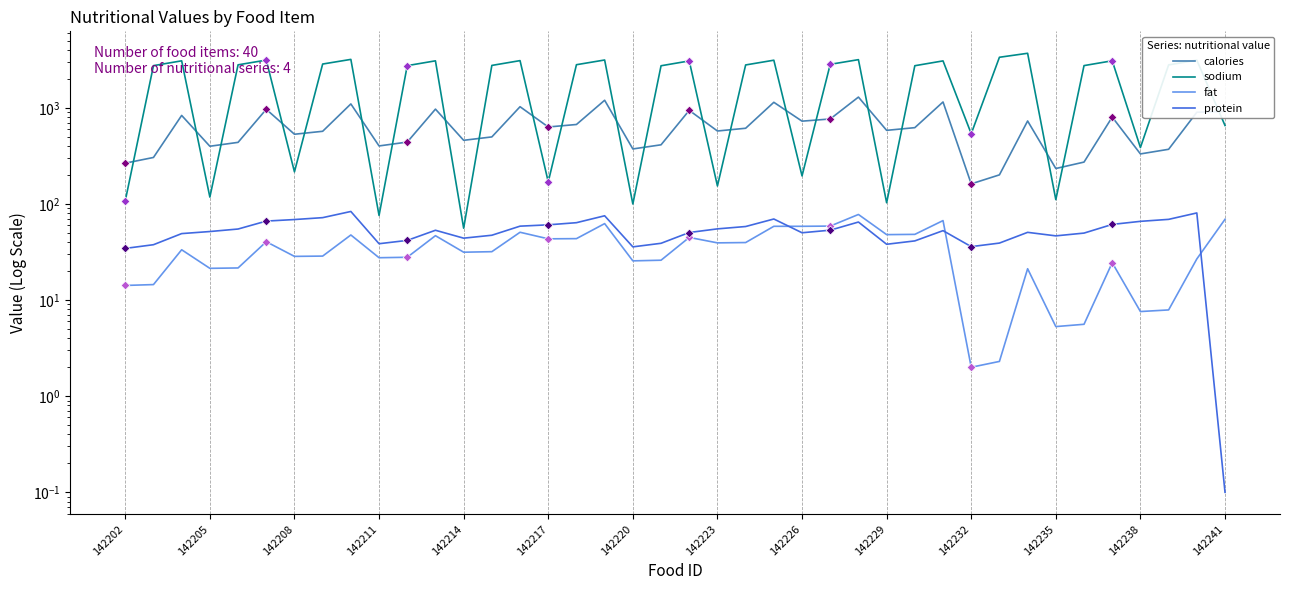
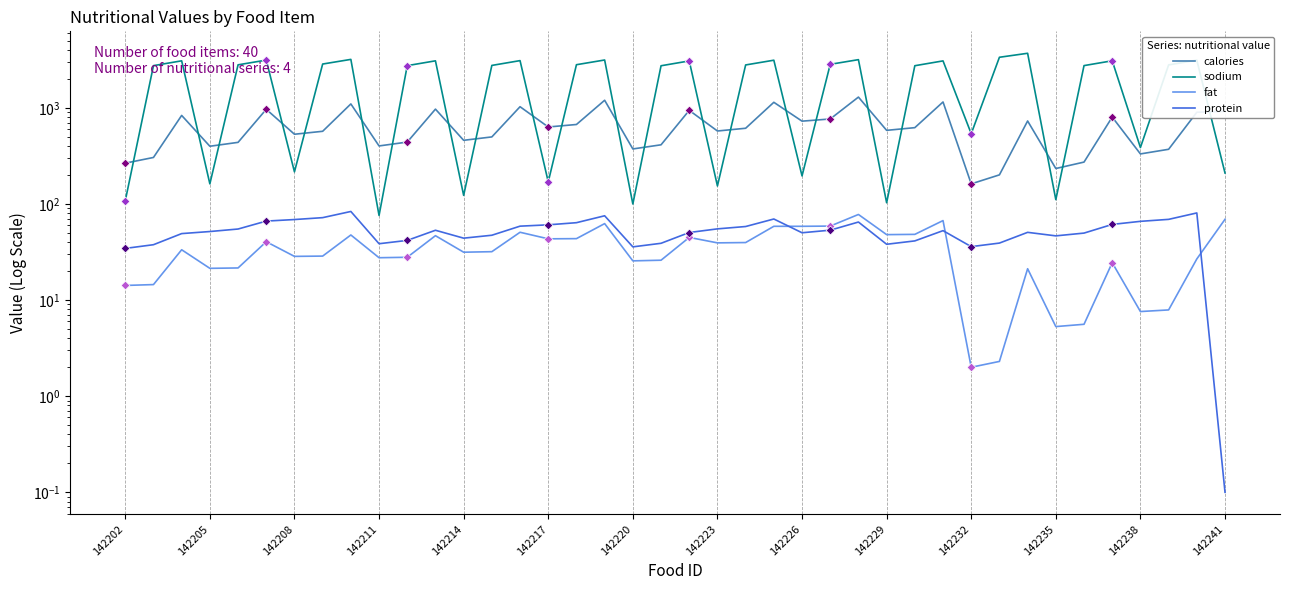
  {
    "sodium": {
-     "142205": 120,
+     "142205": 160,
      "142208": 220,
      "142211": 80,
-     "142214": 60,
+     "142214": 120,
      "142220": 100,
      "142223": 150,
      "142226": 200,
      "142229": 100,
      "142235": 110,
      "142238": 390,
-     "142241": 700
+     "142241": 210
    }
  }
